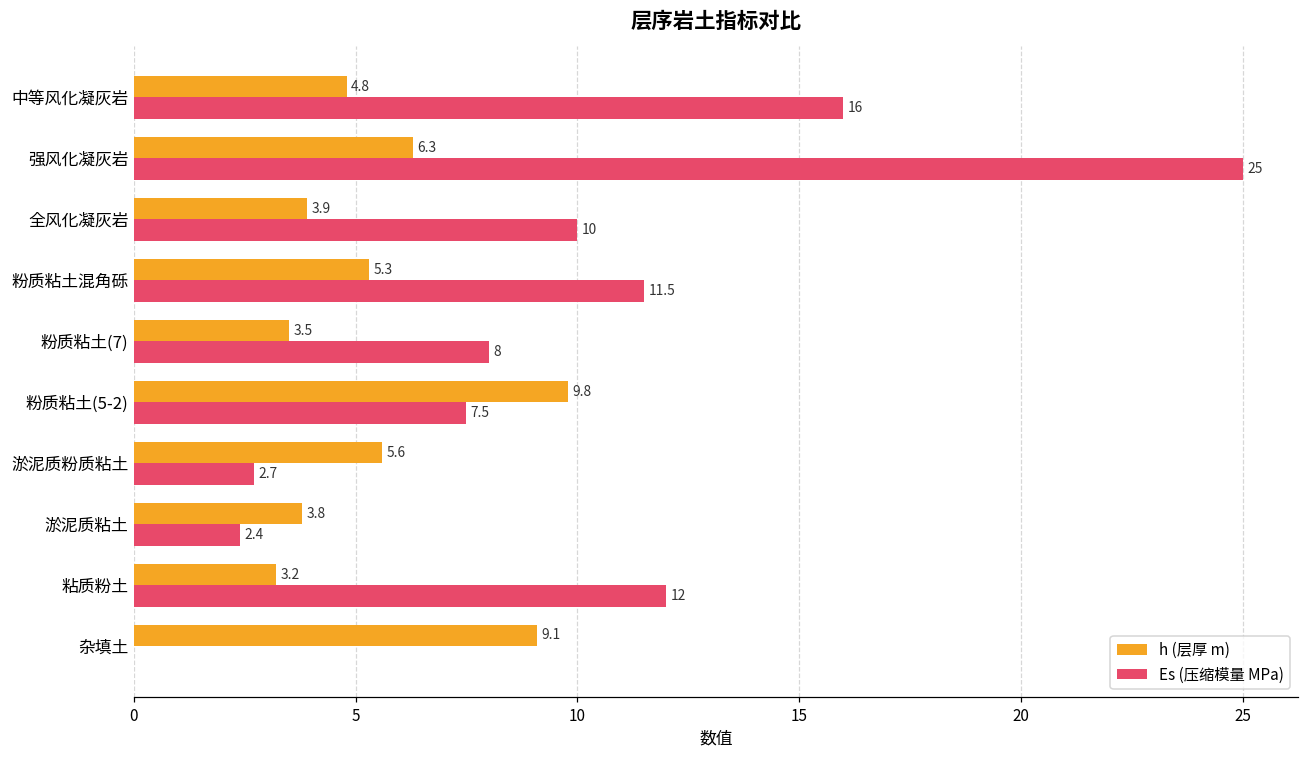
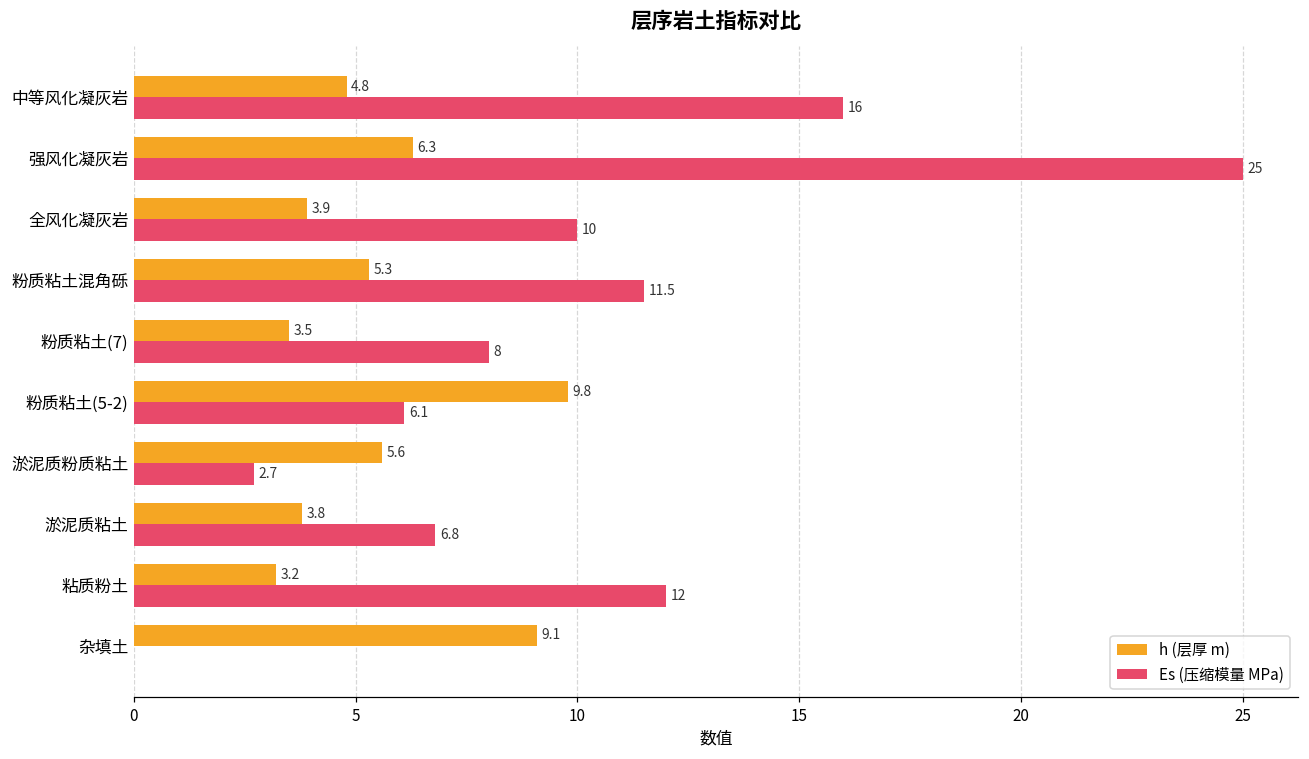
  {
    "h (层厚 m)": {
      "中等风化凝灰岩": 4.8,
      "强风化凝灰岩": 6.3,
      "全风化凝灰岩": 3.9,
      "粉质粘土混角砾": 5.3,
      "粉质粘土(7)": 3.5,
      "粉质粘土(5-2)": 9.8,
      "淤泥质粉质粘土": 5.6,
      "淤泥质粘土": 3.8,
      "粘质粉土": 3.2,
      "杂填土": 9.1
    },
    "Es (压缩模量 MPa)": {
      "中等风化凝灰岩": 16,
      "强风化凝灰岩": 25,
      "全风化凝灰岩": 10,
      "粉质粘土混角砾": 11.5,
      "粉质粘土(7)": 8,
-     "粉质粘土(5-2)": 7.5,
+     "粉质粘土(5-2)": 6.1,
      "淤泥质粉质粘土": 2.7,
-     "淤泥质粘土": 2.4,
+     "淤泥质粘土": 6.8,
      "粘质粉土": 12
    }
  }
